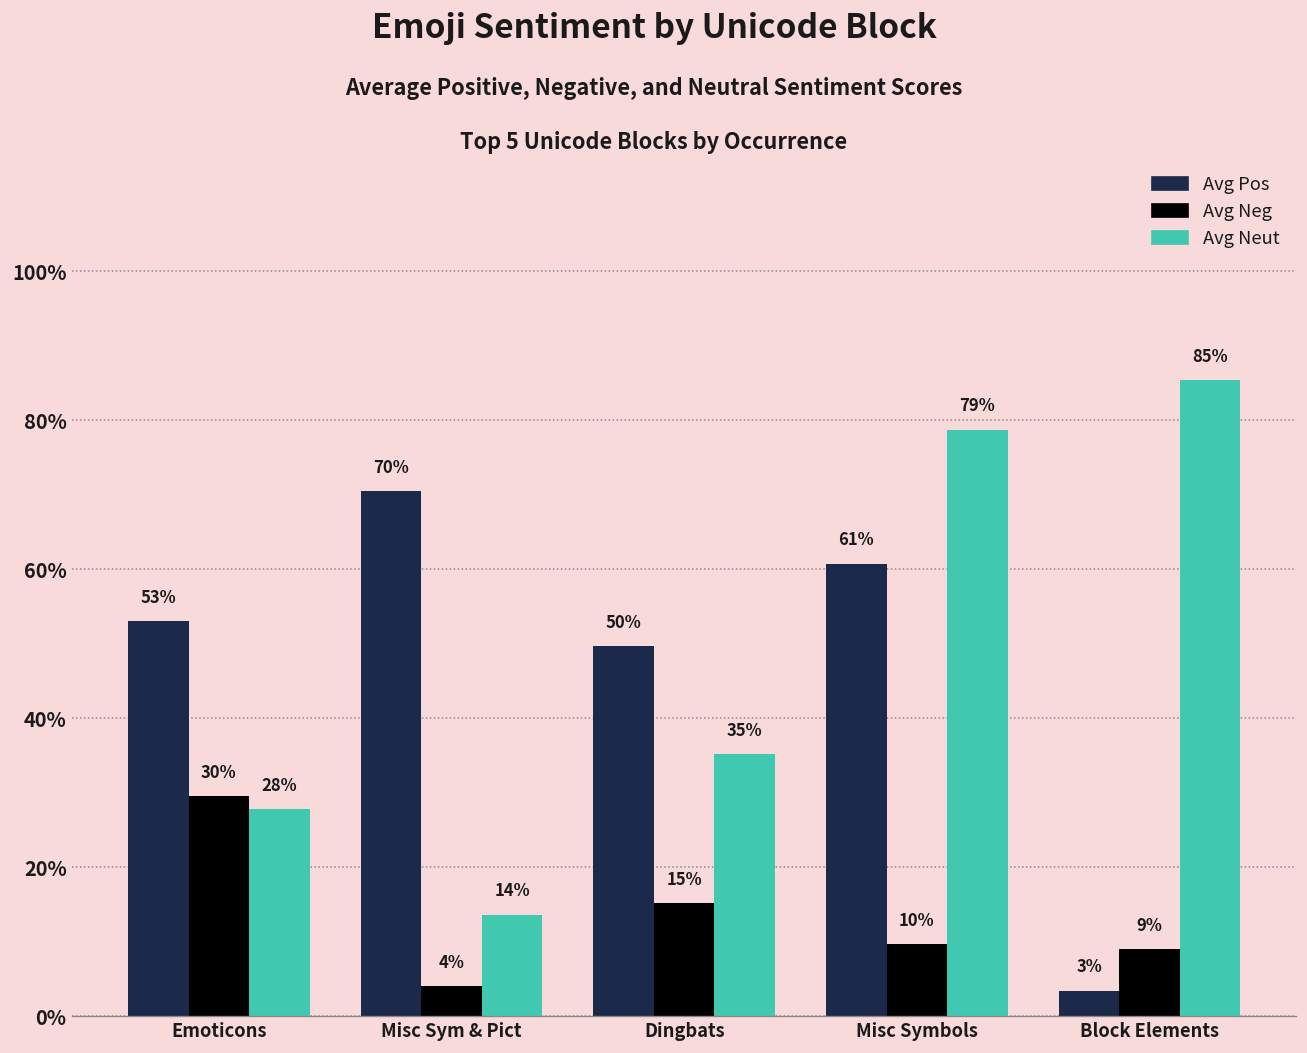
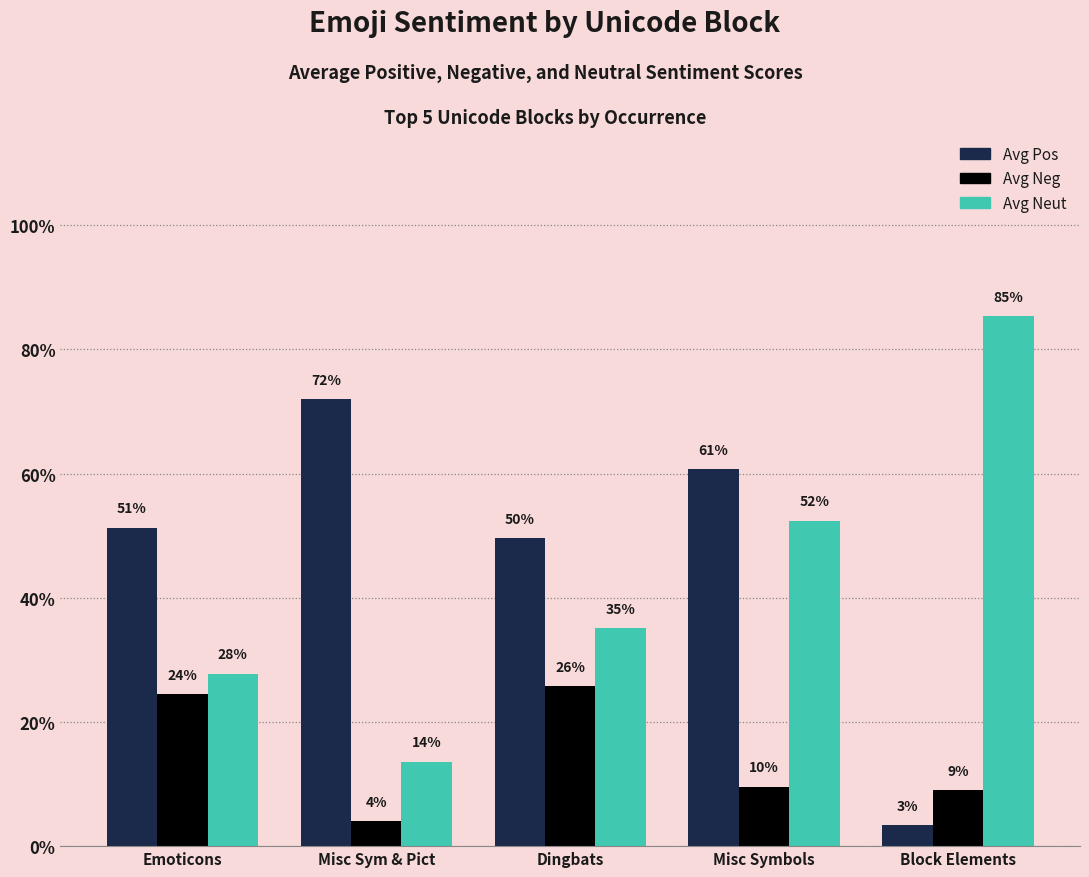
  {
    "Avg Pos": {
-     "Emoticons": "53%",
-     "Misc Sym & Pict": "70%",
+     "Emoticons": "51%",
+     "Misc Sym & Pict": "72%",
      "Dingbats": "50%",
      "Misc Symbols": "61%",
      "Block Elements": "3%"
    },
    "Avg Neg": {
-     "Emoticons": "30%",
+     "Emoticons": "24%",
      "Misc Sym & Pict": "4%",
-     "Dingbats": "15%",
+     "Dingbats": "26%",
      "Misc Symbols": "10%",
      "Block Elements": "9%"
    },
    "Avg Neut": {
      "Emoticons": "28%",
      "Misc Sym & Pict": "14%",
      "Dingbats": "35%",
-     "Misc Symbols": "79%",
+     "Misc Symbols": "52%",
      "Block Elements": "85%"
    }
  }
